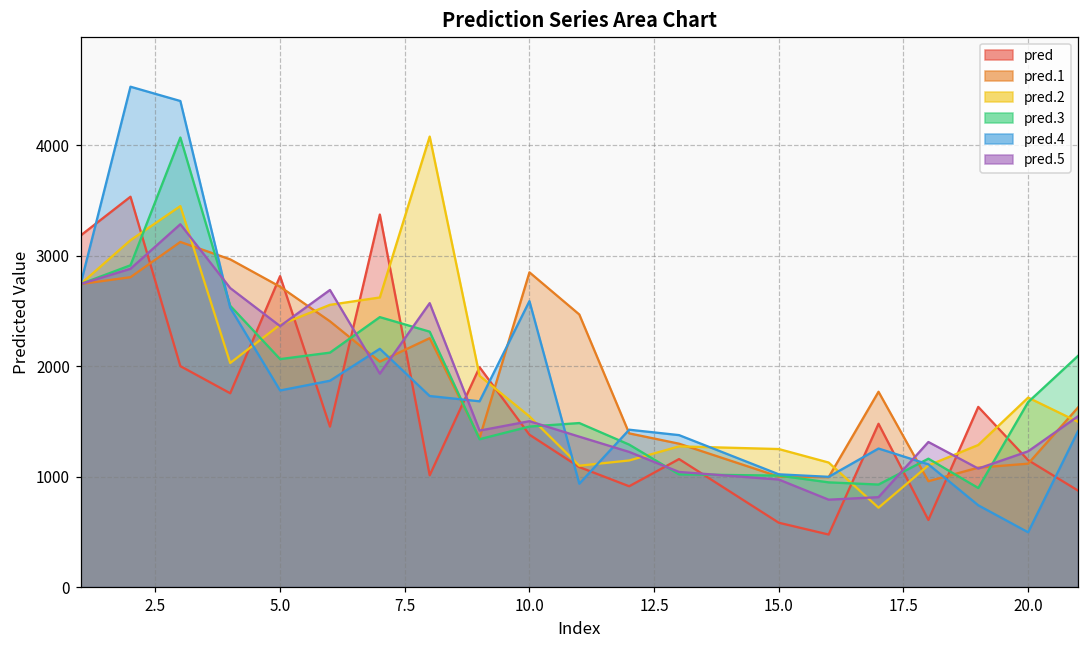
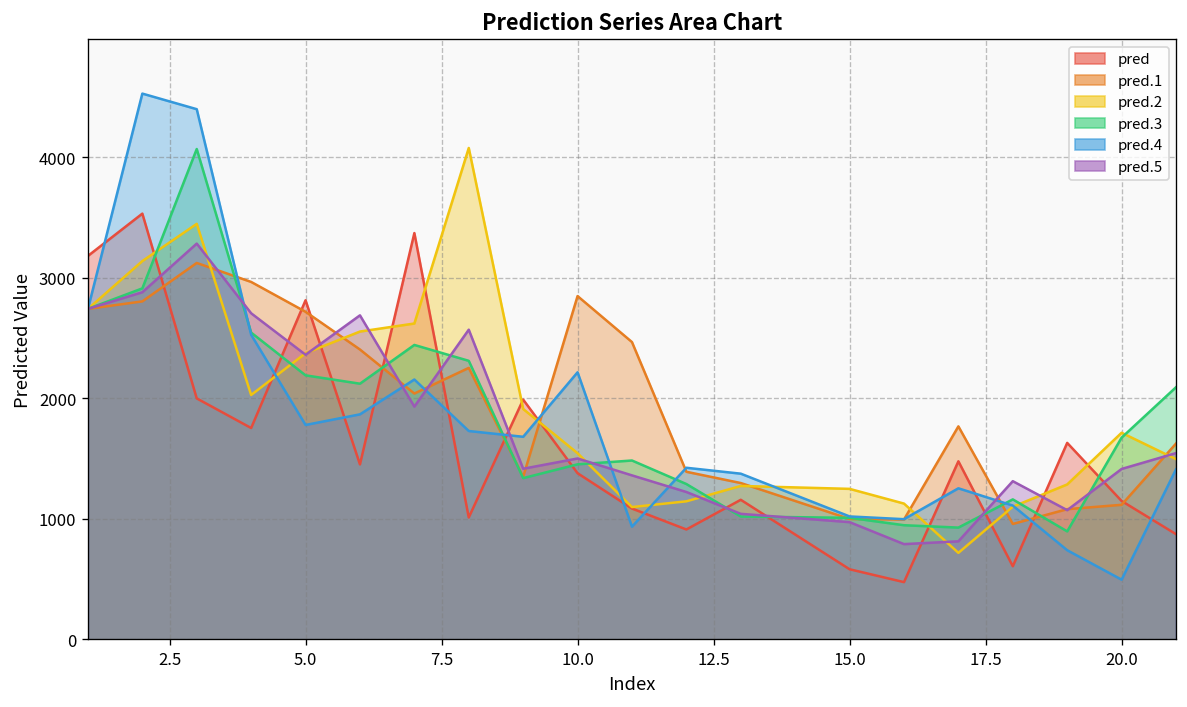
  {
    "pred.3": {
-     "5.0": 2060,
+     "5.0": 2190,
      "10.0": 1450,
      "20.0": 1670
    },
    "pred.4": {
      "5.0": 1780,
-     "10.0": 2590,
+     "10.0": 2220,
      "20.0": 500
    },
    "pred.5": {
      "10.0": 1500,
      "15.0": 970,
-     "20.0": 1230
+     "20.0": 1410
    }
  }
